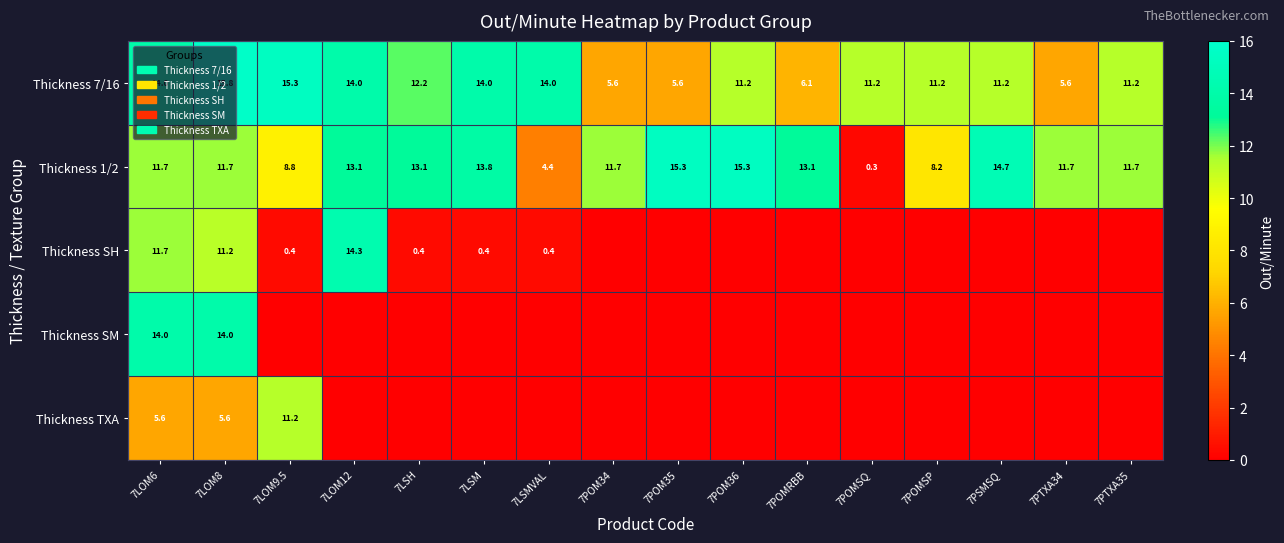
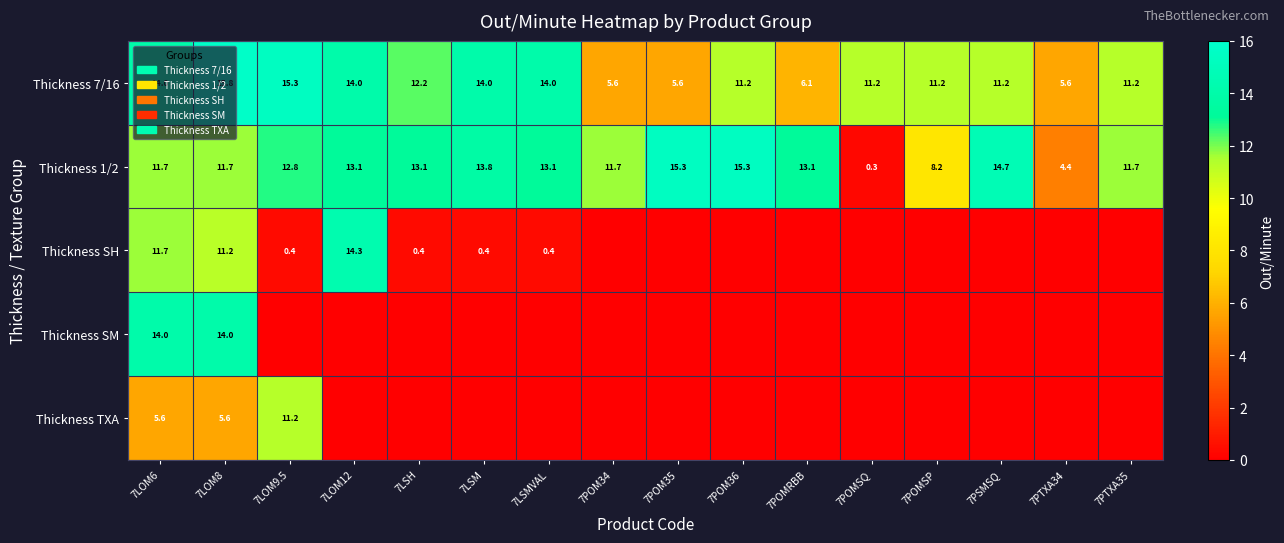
  {
    "Thickness 7/16": {
      "7LOM9.5": 15.3,
      "7LOM12": 14.0,
      "7LSH": 12.2,
      "7LSM": 14.0,
      "7LSMVAL": 14.0,
      "7POM34": 5.6,
      "7POM35": 5.6,
      "7POM36": 11.2,
      "7POMRBB": 6.1,
      "7POMSQ": 11.2,
      "7POMSP": 11.2,
      "7PSMSQ": 11.2,
      "7PTXA34": 5.6,
      "7PTXA35": 11.2
    },
    "Thickness 1/2": {
      "7LOM6": 11.7,
      "7LOM8": 11.7,
-     "7LOM9.5": 8.8,
+     "7LOM9.5": 12.8,
      "7LOM12": 13.1,
      "7LSH": 13.1,
      "7LSM": 13.8,
-     "7LSMVAL": 4.4,
+     "7LSMVAL": 13.1,
      "7POM34": 11.7,
      "7POM35": 15.3,
      "7POM36": 15.3,
      "7POMRBB": 13.1,
      "7POMSQ": 0.3,
      "7POMSP": 8.2,
      "7PSMSQ": 14.7,
-     "7PTXA34": 11.7,
+     "7PTXA34": 4.4,
      "7PTXA35": 11.7
    },
    "Thickness SH": {
      "7LOM6": 11.7,
      "7LOM8": 11.2,
      "7LOM9.5": 0.4,
      "7LOM12": 14.3,
      "7LSH": 0.4,
      "7LSM": 0.4,
      "7LSMVAL": 0.4
    },
    "Thickness SM": {
      "7LOM6": 14.0,
      "7LOM8": 14.0
    },
    "Thickness TXA": {
      "7LOM6": 5.6,
      "7LOM8": 5.6,
      "7LOM9.5": 11.2
    }
  }
